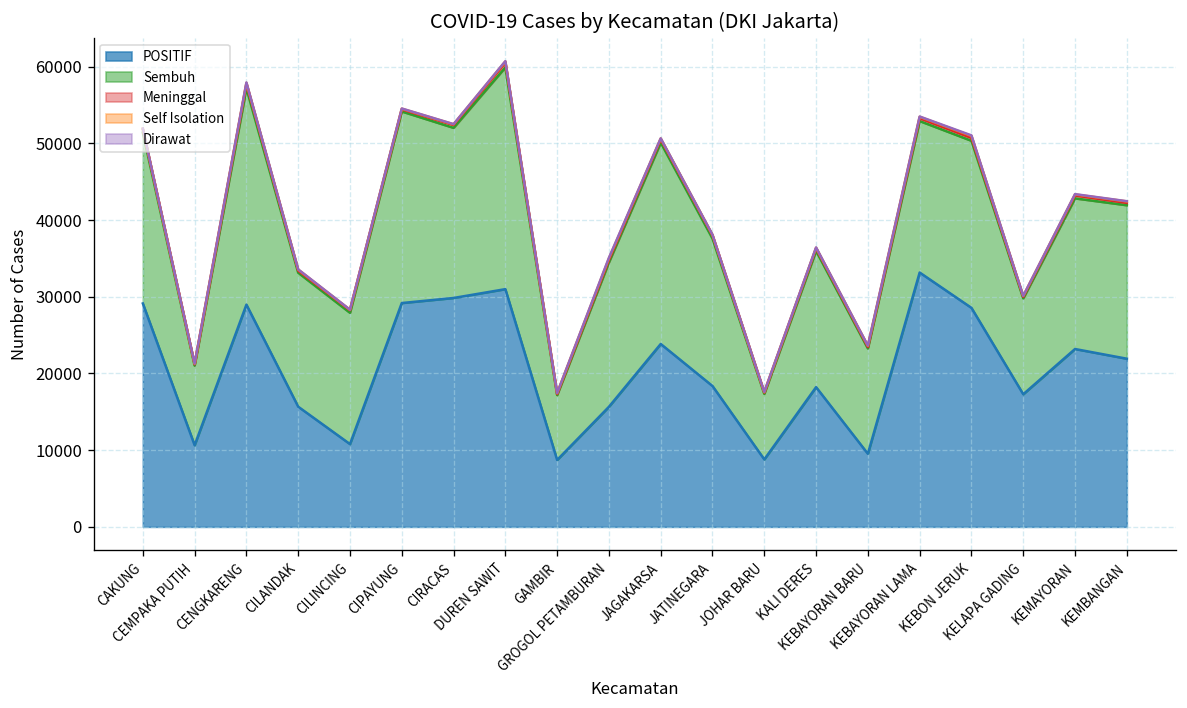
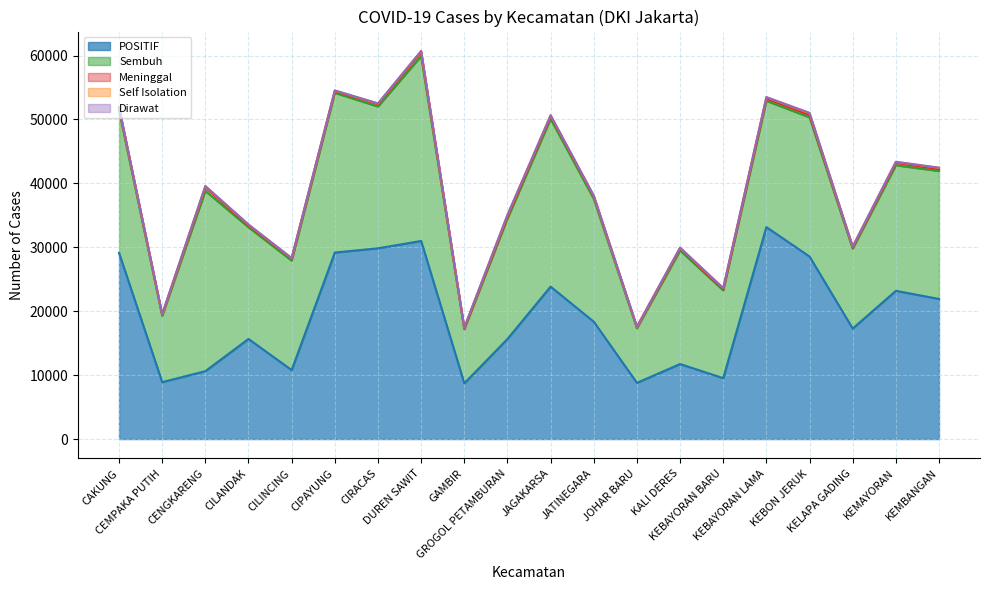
  {
    "POSITIF": {
      "CAKUNG": 29000,
-     "CEMPAKA PUTIH": 11000,
-     "CENGKARENG": 29000,
+     "CEMPAKA PUTIH": 9000,
+     "CENGKARENG": 11000,
      "CILANDAK": 16000,
      "CILINCING": 11000,
      "CIPAYUNG": 29000,
      "CIRACAS": 30000,
      "DUREN SAWIT": 31000,
      "GAMBIR": 9000,
      "GROGOL PETAMBURAN": 16000,
      "JAGAKARSA": 24000,
      "JATINEGARA": 18000,
      "JOHAR BARU": 9000,
-     "KALI DERES": 18000,
+     "KALI DERES": 12000,
      "KEBAYORAN BARU": 10000,
      "KEBAYORAN LAMA": 33000,
      "KEBON JERUK": 29000,
      "KELAPA GADING": 17000,
      "KEMAYORAN": 23000,
      "KEMBANGAN": 22000
    },
    "Sembuh": {
      "CENGKARENG": 28000,
      "DUREN SAWIT": 29000,
      "JAGAKARSA": 26000
    }
  }
